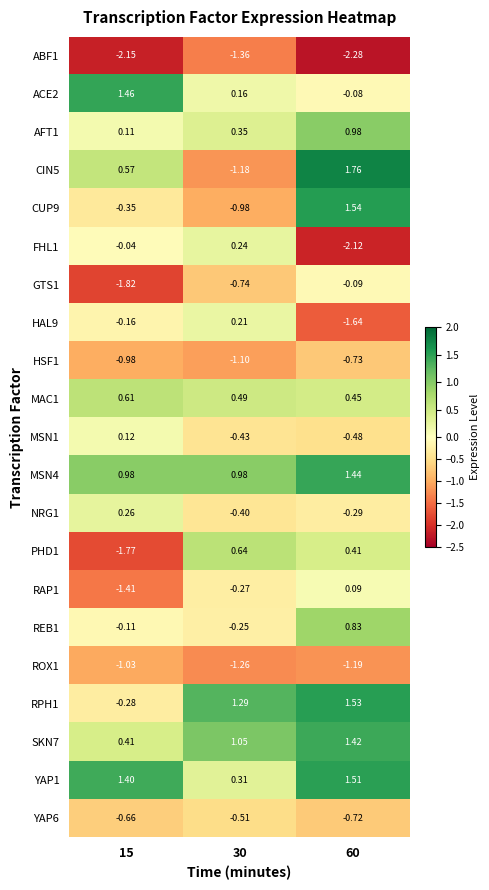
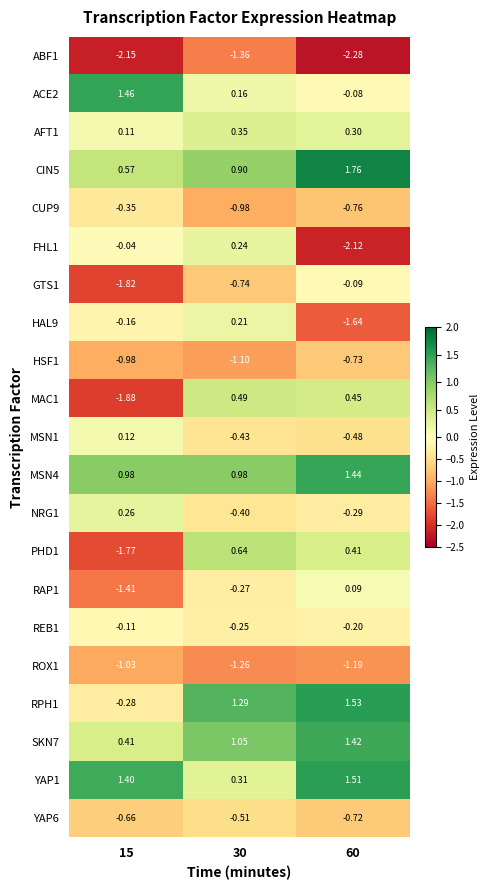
  {
    "ABF1": {
      "15": -2.15,
      "30": -1.36,
      "60": -2.28
    },
    "ACE2": {
      "15": 1.46,
      "30": 0.16,
      "60": -0.08
    },
    "AFT1": {
      "15": 0.11,
      "30": 0.35,
-     "60": 0.98
+     "60": 0.30
    },
    "CIN5": {
      "15": 0.57,
-     "30": -1.18,
+     "30": 0.90,
      "60": 1.76
    },
    "CUP9": {
      "15": -0.35,
      "30": -0.98,
-     "60": 1.54
+     "60": -0.76
    },
    "FHL1": {
      "15": -0.04,
      "30": 0.24,
      "60": -2.12
    },
    "GTS1": {
      "15": -1.82,
      "30": -0.74,
      "60": -0.09
    },
    "HAL9": {
      "15": -0.16,
      "30": 0.21,
      "60": -1.64
    },
    "HSF1": {
      "15": -0.98,
      "30": -1.10,
      "60": -0.73
    },
    "MAC1": {
-     "15": 0.61,
+     "15": -1.88,
      "30": 0.49,
      "60": 0.45
    },
    "MSN1": {
      "15": 0.12,
      "30": -0.43,
      "60": -0.48
    },
    "MSN4": {
      "15": 0.98,
      "30": 0.98,
      "60": 1.44
    },
    "NRG1": {
      "15": 0.26,
      "30": -0.40,
      "60": -0.29
    },
    "PHD1": {
      "15": -1.77,
      "30": 0.64,
      "60": 0.41
    },
    "RAP1": {
      "15": -1.41,
      "30": -0.27,
      "60": 0.09
    },
    "REB1": {
      "15": -0.11,
      "30": -0.25,
-     "60": 0.83
+     "60": -0.20
    },
    "ROX1": {
      "15": -1.03,
      "30": -1.26,
      "60": -1.19
    },
    "RPH1": {
      "15": -0.28,
      "30": 1.29,
      "60": 1.53
    },
    "SKN7": {
      "15": 0.41,
      "30": 1.05,
      "60": 1.42
    },
    "YAP1": {
      "15": 1.40,
      "30": 0.31,
      "60": 1.51
    },
    "YAP6": {
      "15": -0.66,
      "30": -0.51,
      "60": -0.72
    }
  }
